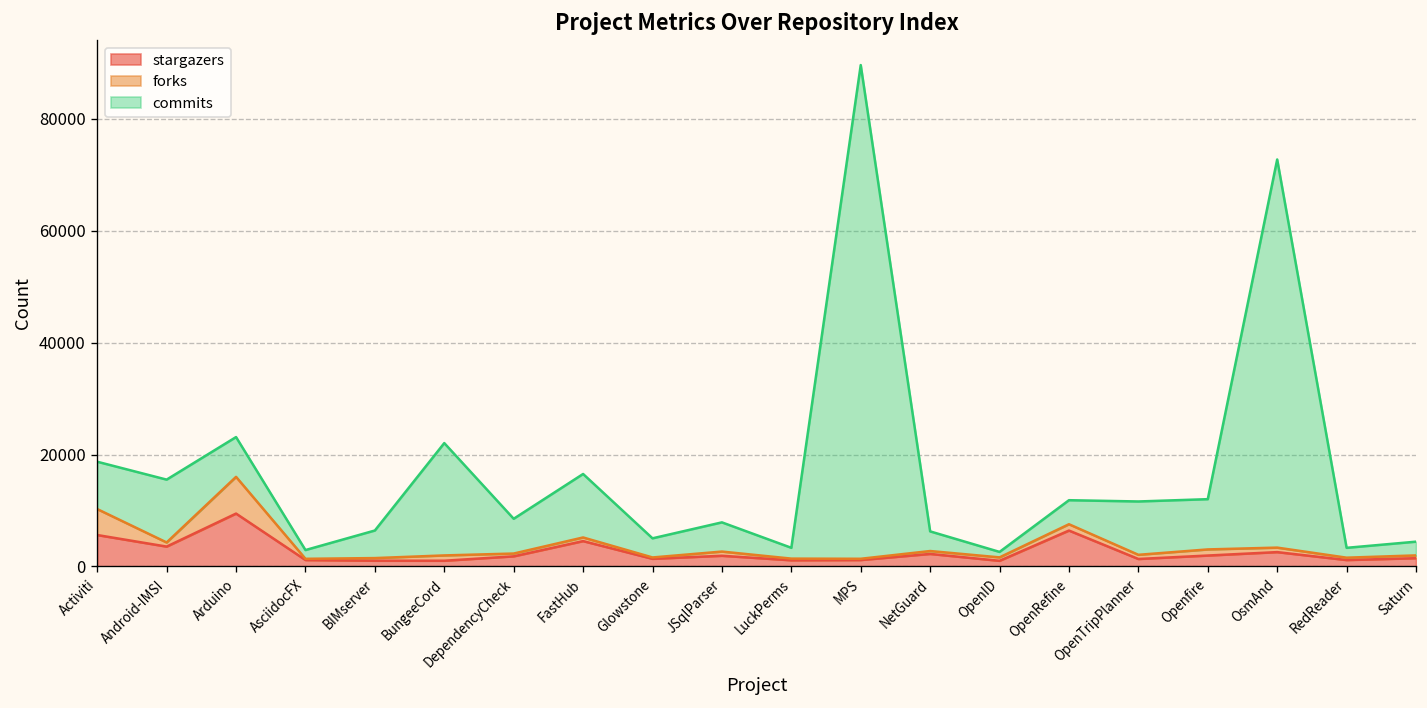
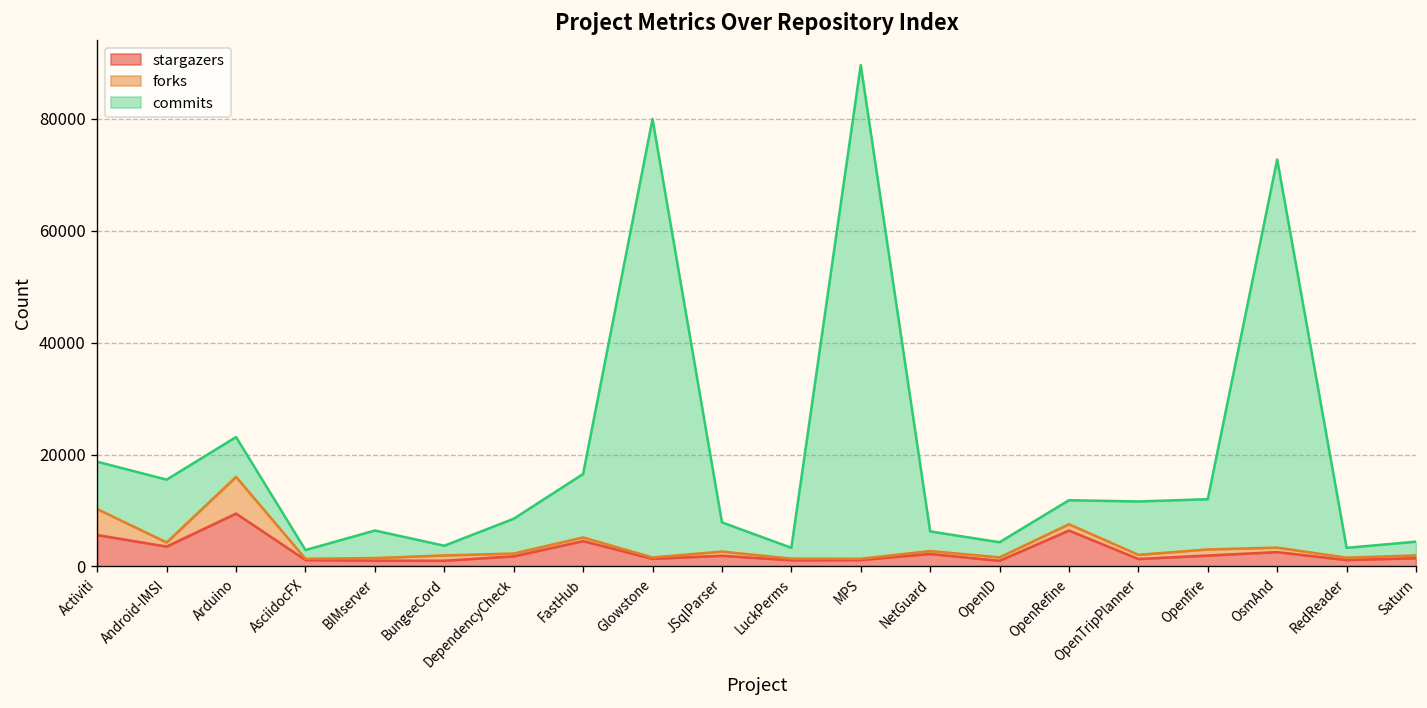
  {
    "commits": {
      "Activiti": 8000,
      "Android-IMSI": 11000,
      "Arduino": 7000,
      "AsciidocFX": 2000,
      "BIMserver": 5000,
-     "BungeeCord": 20000,
+     "BungeeCord": 2000,
      "DependencyCheck": 6000,
      "FastHub": 11000,
-     "Glowstone": 3000,
+     "Glowstone": 78000,
      "JSqlParser": 5000,
      "LuckPerms": 2000,
      "MPS": 88000,
      "NetGuard": 4000,
-     "OpenID": 1000,
+     "OpenID": 3000,
      "OpenRefine": 4000,
      "OpenTripPlanner": 10000,
      "Openfire": 9000,
      "OsmAnd": 69000,
      "RedReader": 2000,
      "Saturn": 2000
    }
  }
